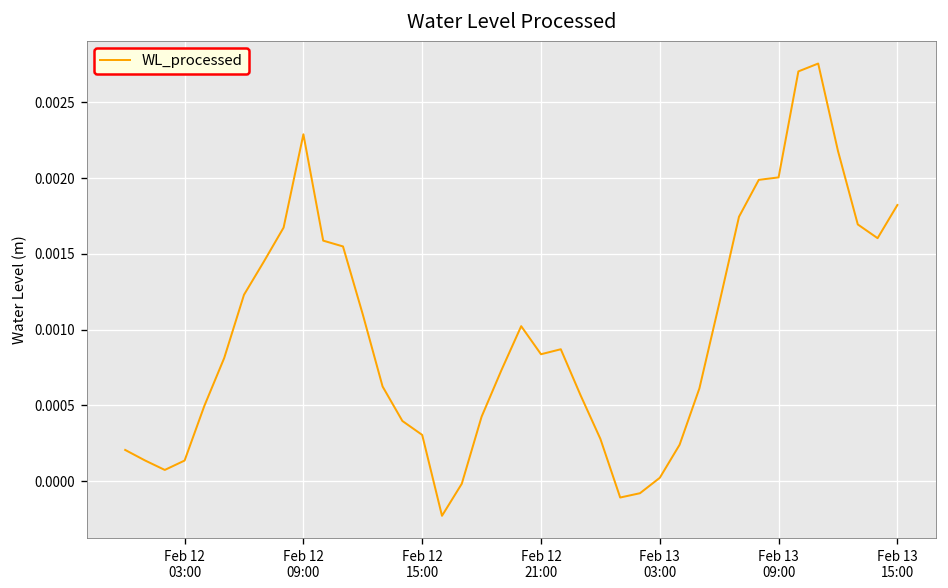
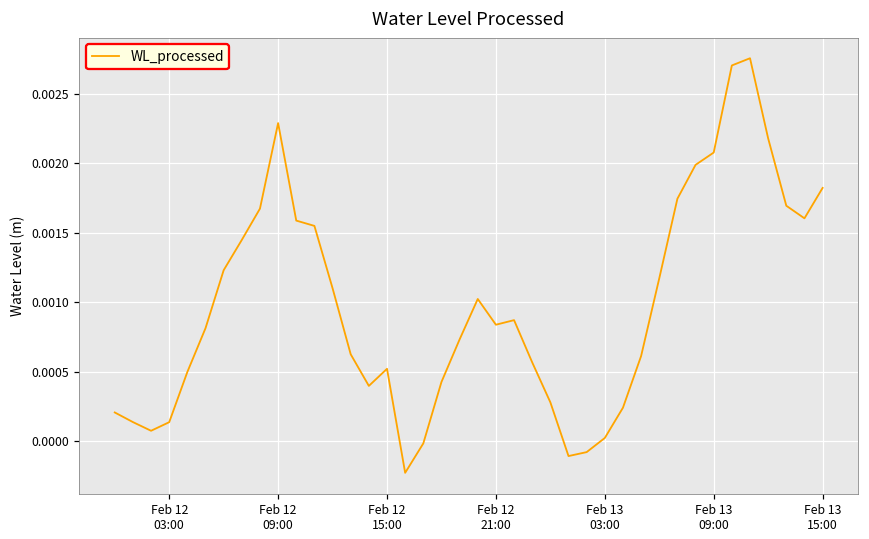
  {
    "Feb 12 03:00": 0.00014,
    "Feb 12 09:00": 0.00229,
-   "Feb 12 15:00": 0.00030,
+   "Feb 12 15:00": 0.00052,
    "Feb 12 21:00": 0.00084,
    "Feb 13 03:00": 0.00002,
-   "Feb 13 09:00": 0.00201,
+   "Feb 13 09:00": 0.00208,
    "Feb 13 15:00": 0.00182
  }
